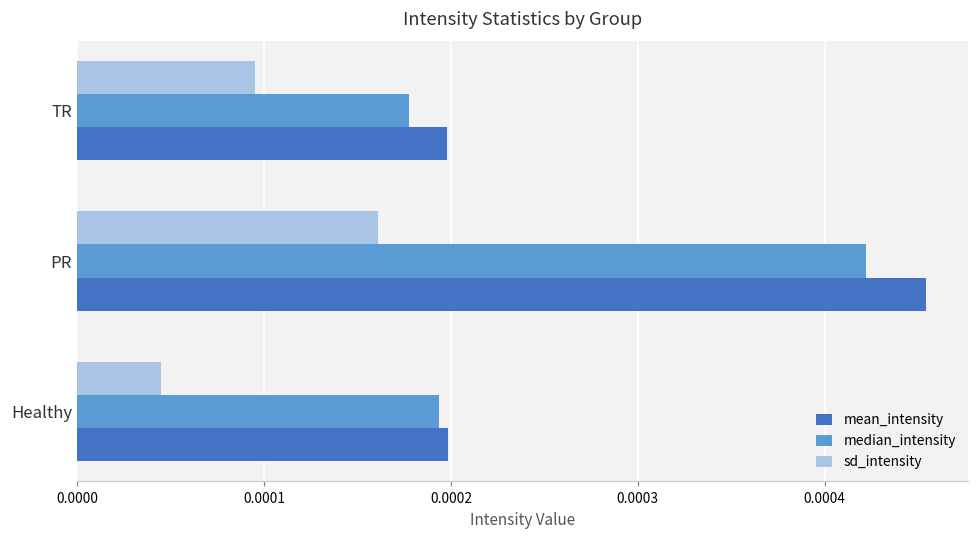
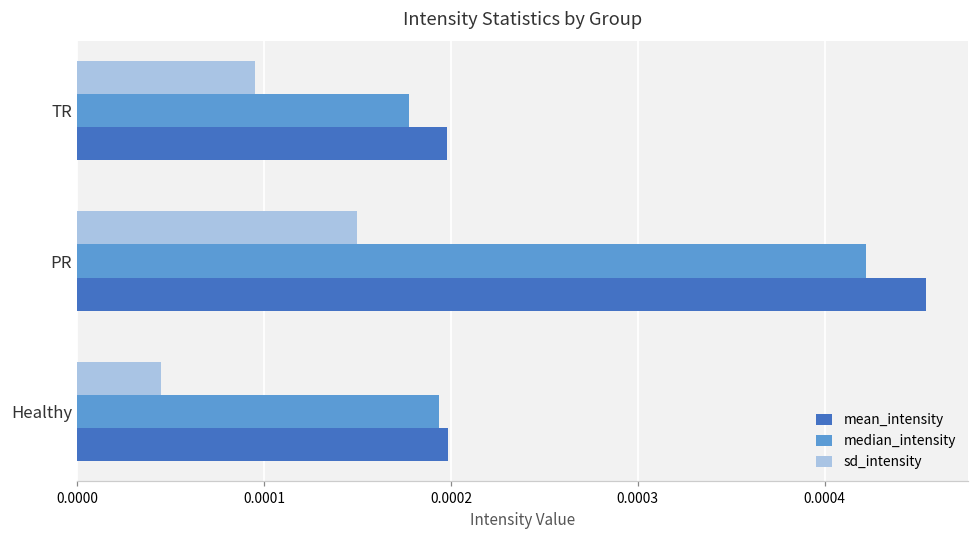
  {
    "sd_intensity": {
      "TR": 0.000095,
-     "PR": 0.000161,
+     "PR": 0.000150,
      "Healthy": 0.000045
    }
  }
